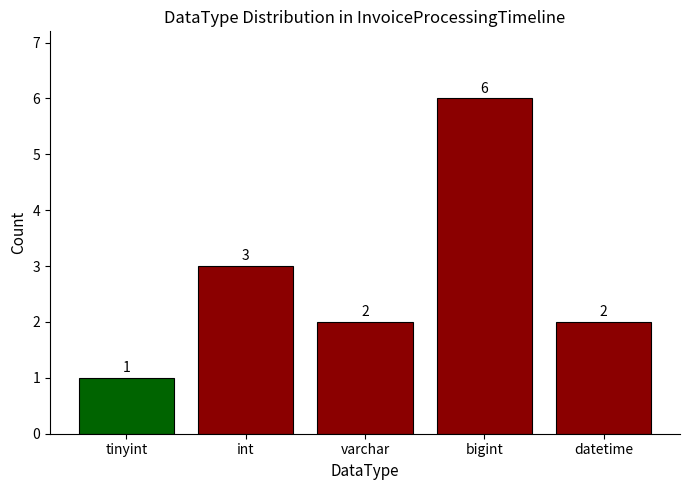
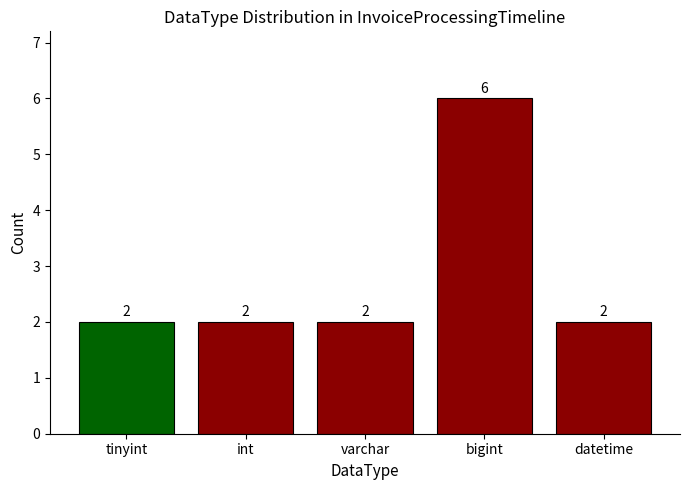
  {
-   "tinyint": 1,
-   "int": 3,
+   "tinyint": 2,
+   "int": 2,
    "varchar": 2,
    "bigint": 6,
    "datetime": 2
  }
